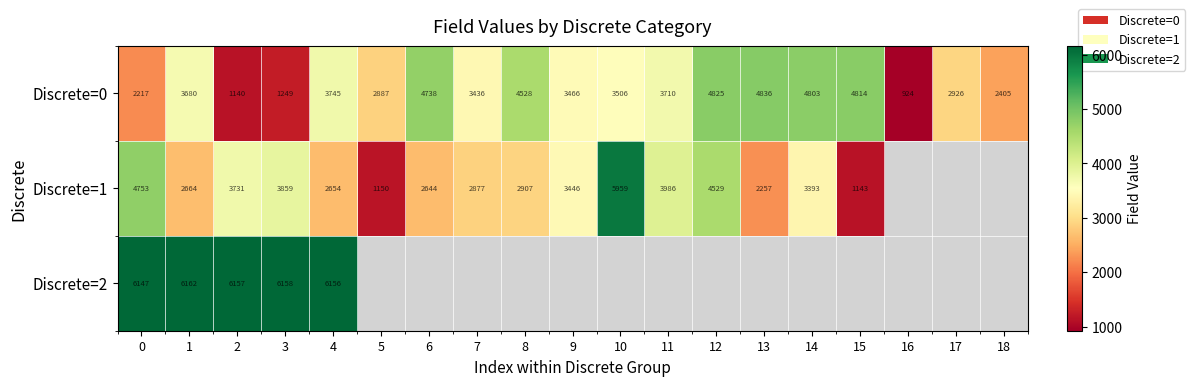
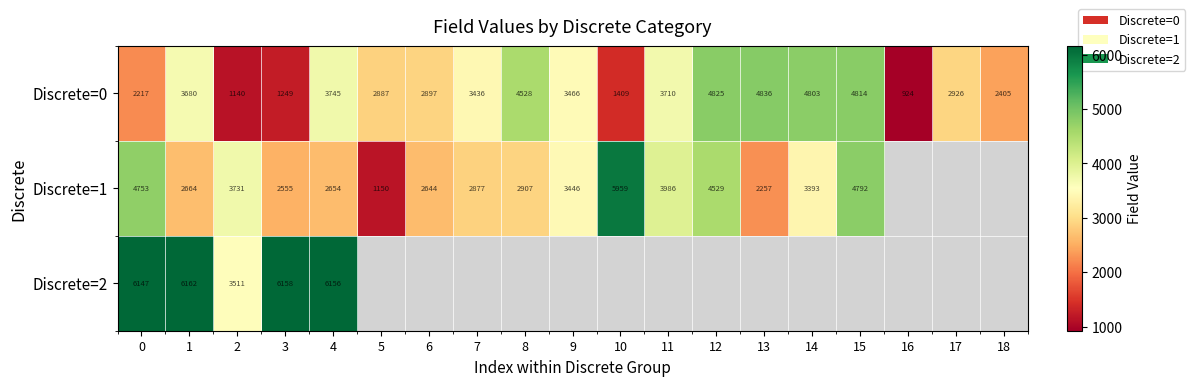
  {
    "Discrete=0": {
      "0": 2217,
      "1": 3680,
      "2": 1140,
      "3": 1249,
      "4": 3745,
      "5": 2887,
-     "6": 4738,
+     "6": 2897,
      "7": 3436,
      "8": 4528,
      "9": 3466,
-     "10": 3506,
+     "10": 1409,
      "11": 3710,
      "12": 4825,
      "13": 4836,
      "14": 4803,
      "15": 4814,
      "16": 924,
      "17": 2926,
      "18": 2405
    },
    "Discrete=1": {
      "0": 4753,
      "1": 2664,
      "2": 3731,
-     "3": 3859,
+     "3": 2555,
      "4": 2654,
      "5": 1150,
      "6": 2644,
      "7": 2877,
      "8": 2907,
      "9": 3446,
      "10": 5959,
      "11": 3986,
      "12": 4529,
      "13": 2257,
      "14": 3393,
-     "15": 1143
+     "15": 4792
    },
    "Discrete=2": {
      "0": 6147,
      "1": 6162,
-     "2": 6157,
+     "2": 3511,
      "3": 6158,
      "4": 6156
    }
  }
